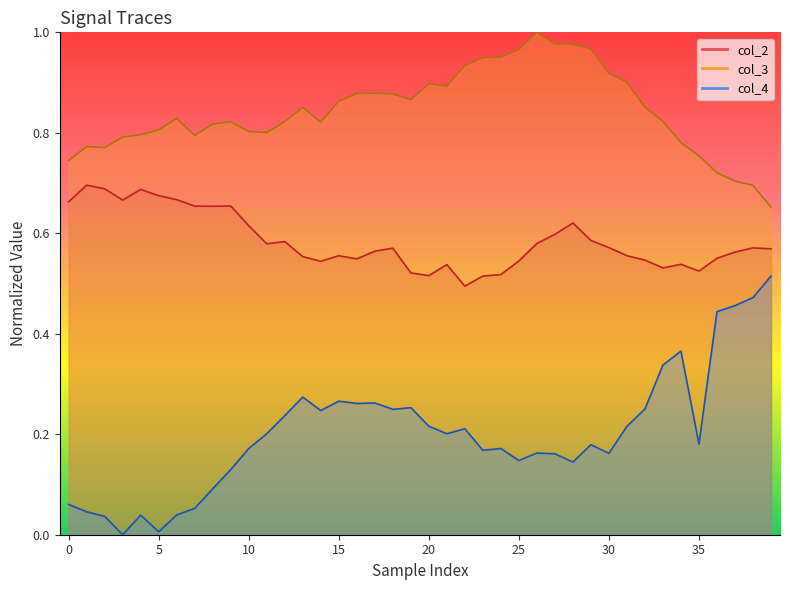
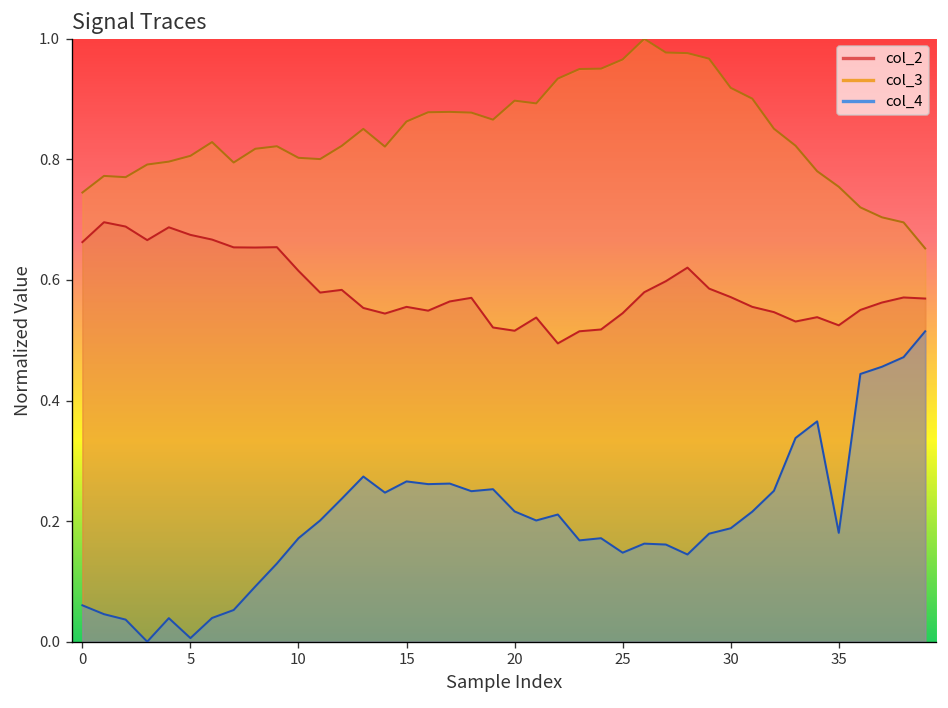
  {
    "col_4": {
      "0": 0.06,
      "5": 0.01,
      "10": 0.17,
      "15": 0.27,
      "20": 0.22,
      "25": 0.15,
-     "30": 0.16,
+     "30": 0.19,
      "35": 0.18
    }
  }
